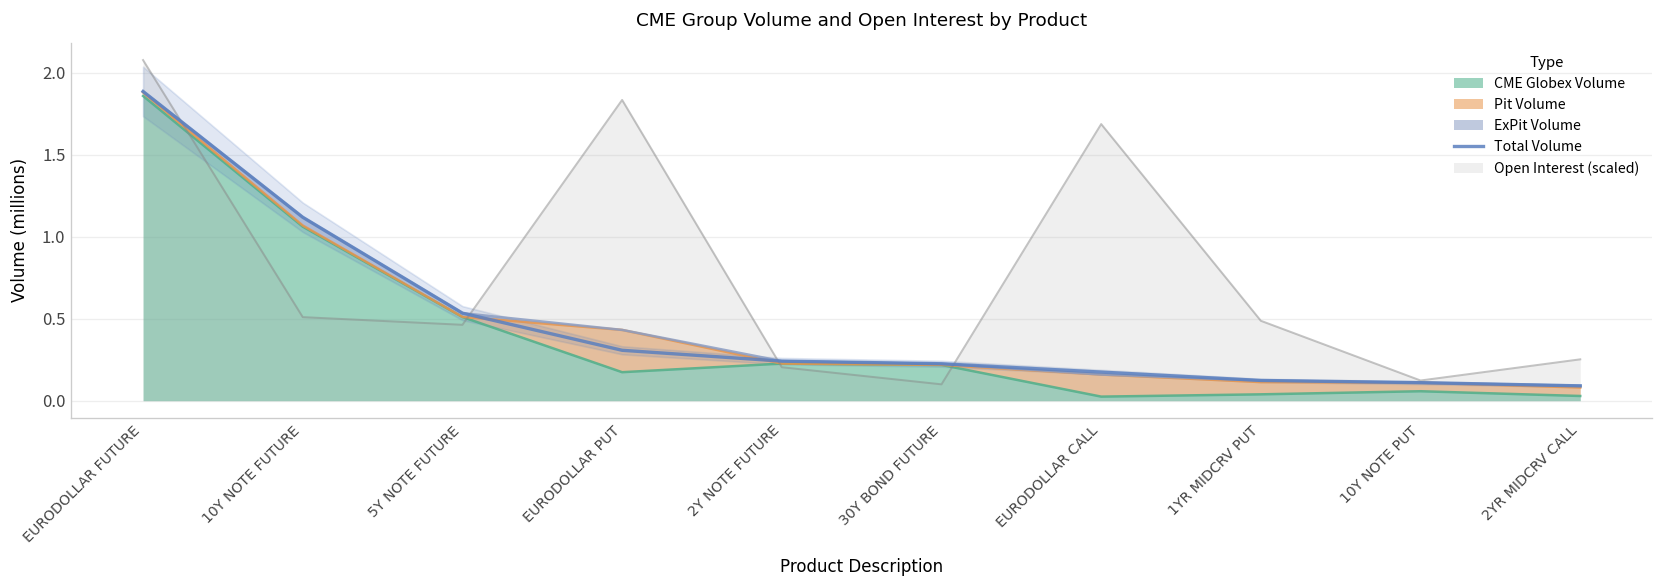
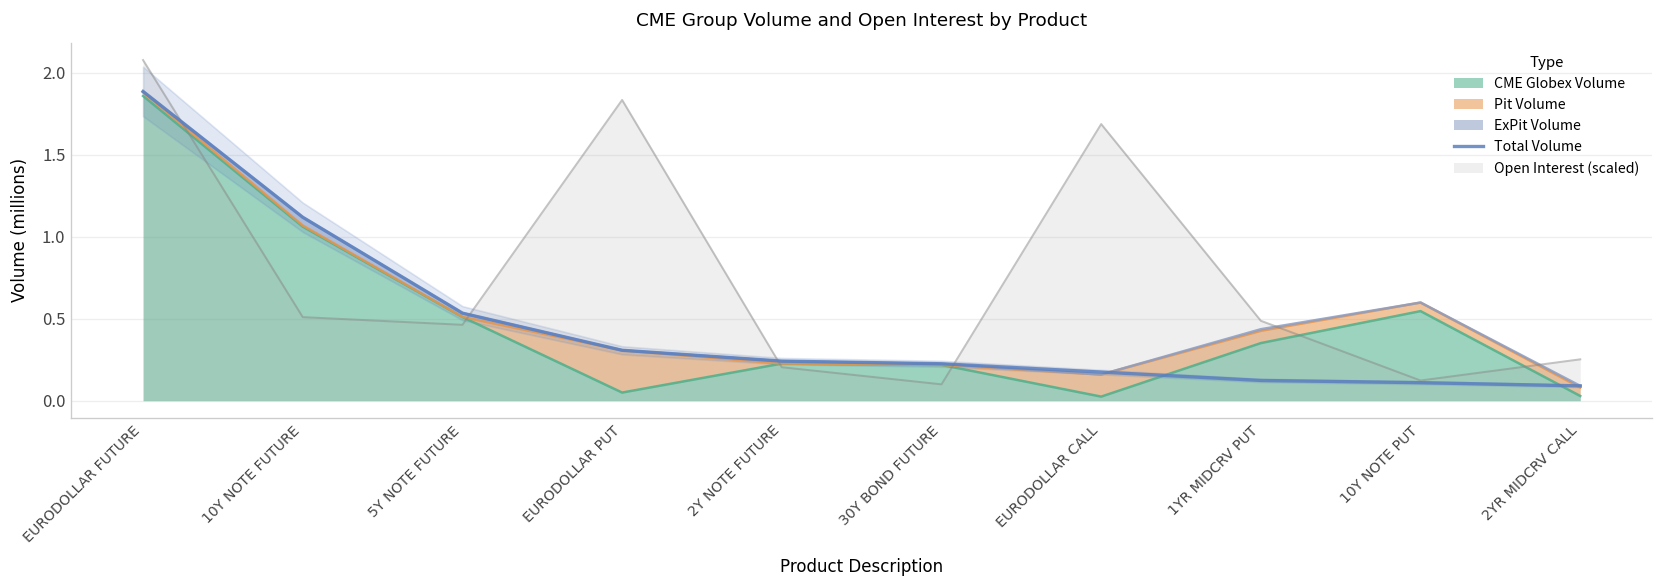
  {
    "CME Globex Volume": {
      "EURODOLLAR FUTURE": 1.86,
-     "EURODOLLAR PUT": 0.17,
+     "EURODOLLAR PUT": 0.05,
      "EURODOLLAR CALL": 0.02,
-     "1YR MIDCRV PUT": 0.04,
-     "10Y NOTE PUT": 0.06,
+     "1YR MIDCRV PUT": 0.35,
+     "10Y NOTE PUT": 0.55,
      "2YR MIDCRV CALL": 0.03
    }
  }
